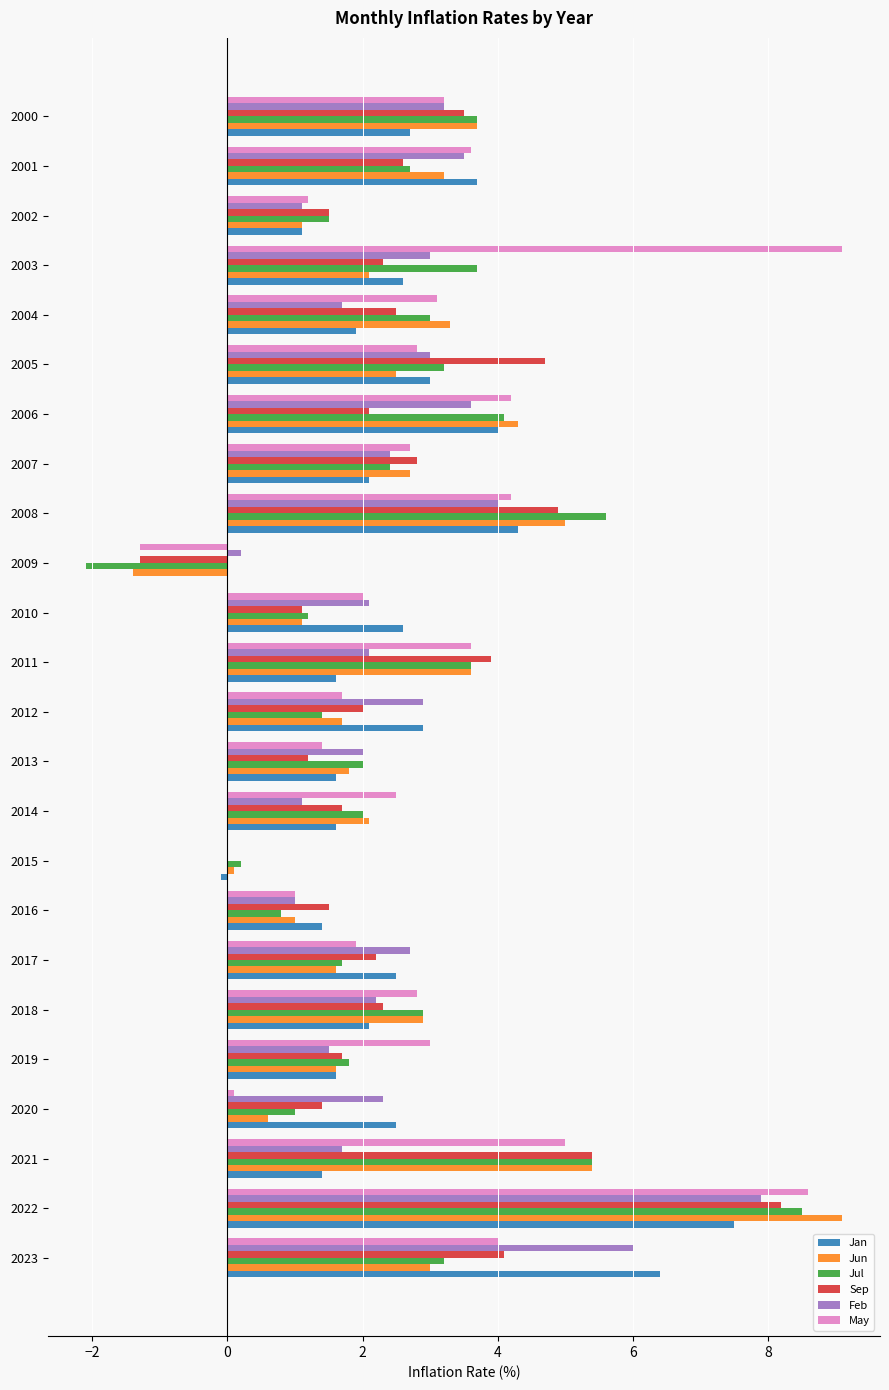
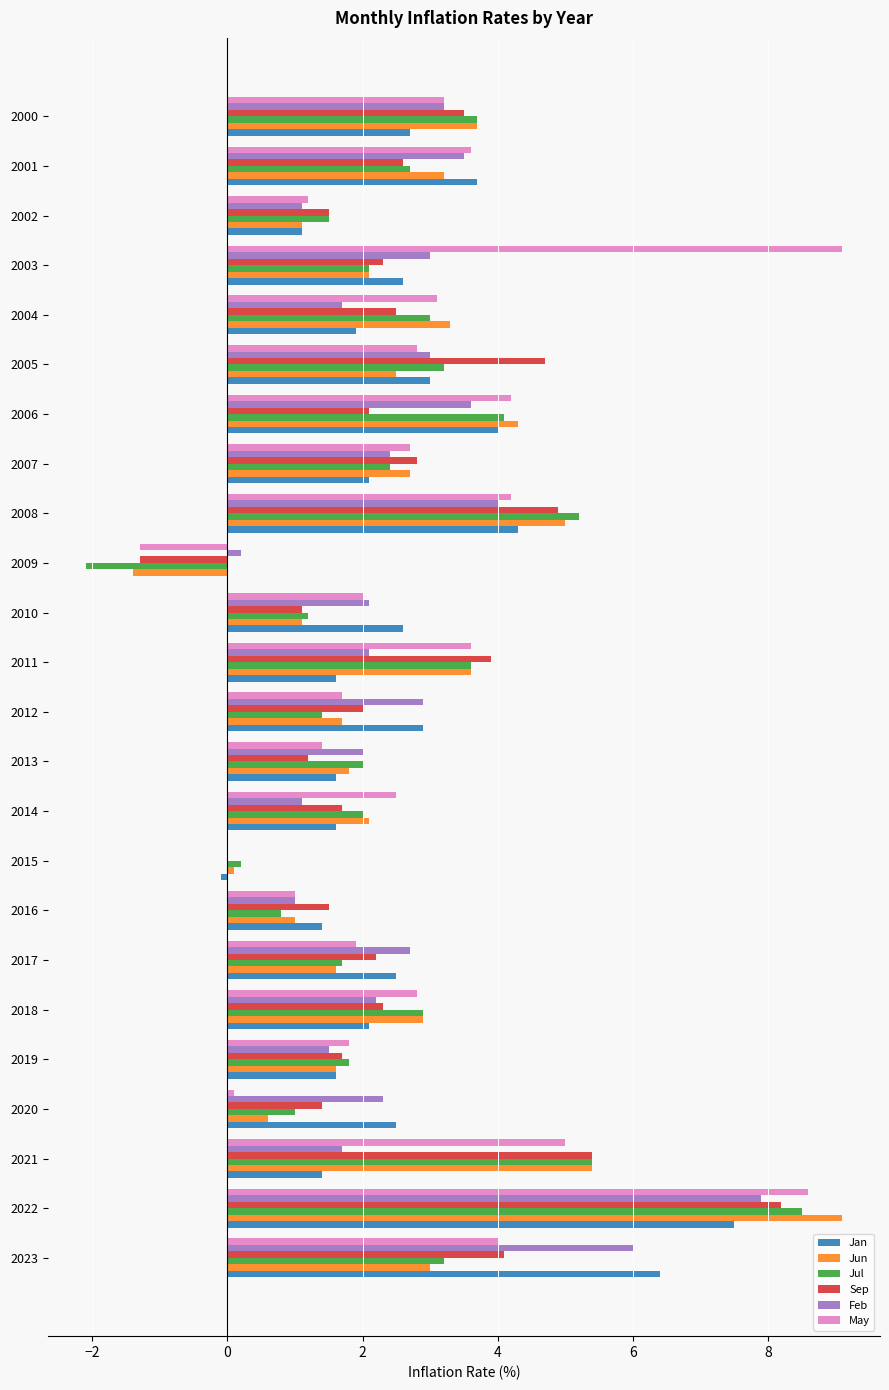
  {
    "Jan": {
      "2000": 2.7,
      "2001": 3.7,
      "2002": 1.1,
      "2003": 2.6,
      "2004": 1.9,
      "2005": 3.0,
      "2006": 4.0,
      "2007": 2.1,
      "2008": 4.3,
      "2009": 0.0,
      "2010": 2.6,
      "2011": 1.6,
      "2012": 2.9,
      "2013": 1.6,
      "2014": 1.6,
      "2015": -0.1,
      "2016": 1.4,
      "2017": 2.5,
      "2018": 2.1,
      "2019": 1.6,
      "2020": 2.5,
      "2021": 1.4,
      "2022": 7.5,
      "2023": 6.4
    },
    "Jun": {
      "2000": 3.7,
      "2001": 3.2,
      "2002": 1.1,
      "2003": 2.1,
      "2004": 3.3,
      "2005": 2.5,
      "2006": 4.3,
      "2007": 2.7,
      "2008": 5.0,
      "2009": -1.4,
      "2010": 1.1,
      "2011": 3.6,
      "2012": 1.7,
      "2013": 1.8,
      "2014": 2.1,
      "2015": 0.1,
      "2016": 1.0,
      "2017": 1.6,
      "2018": 2.9,
      "2019": 1.6,
      "2020": 0.6,
      "2021": 5.4,
      "2022": 9.1,
      "2023": 3.0
    },
    "Jul": {
      "2000": 3.7,
      "2001": 2.7,
      "2002": 1.5,
-     "2003": 3.7,
+     "2003": 2.1,
      "2004": 3.0,
      "2005": 3.2,
      "2006": 4.1,
      "2007": 2.4,
-     "2008": 5.6,
+     "2008": 5.2,
      "2009": -2.1,
      "2010": 1.2,
      "2011": 3.6,
      "2012": 1.4,
      "2013": 2.0,
      "2014": 2.0,
      "2015": 0.2,
      "2016": 0.8,
      "2017": 1.7,
      "2018": 2.9,
      "2019": 1.8,
      "2020": 1.0,
      "2021": 5.4,
      "2022": 8.5,
      "2023": 3.2
    },
    "Sep": {
      "2000": 3.5,
      "2001": 2.6,
      "2002": 1.5,
      "2003": 2.3,
      "2004": 2.5,
      "2005": 4.7,
      "2006": 2.1,
      "2007": 2.8,
      "2008": 4.9,
      "2009": -1.3,
      "2010": 1.1,
      "2011": 3.9,
      "2012": 2.0,
      "2013": 1.2,
      "2014": 1.7,
      "2015": 0.0,
      "2016": 1.5,
      "2017": 2.2,
      "2018": 2.3,
      "2019": 1.7,
      "2020": 1.4,
      "2021": 5.4,
      "2022": 8.2,
      "2023": 4.1
    },
    "Feb": {
      "2000": 3.2,
      "2001": 3.5,
      "2002": 1.1,
      "2003": 3.0,
      "2004": 1.7,
      "2005": 3.0,
      "2006": 3.6,
      "2007": 2.4,
      "2008": 4.0,
      "2009": 0.2,
      "2010": 2.1,
      "2011": 2.1,
      "2012": 2.9,
      "2013": 2.0,
      "2014": 1.1,
      "2015": 0.0,
      "2016": 1.0,
      "2017": 2.7,
      "2018": 2.2,
      "2019": 1.5,
      "2020": 2.3,
      "2021": 1.7,
      "2022": 7.9,
      "2023": 6.0
    },
    "May": {
      "2000": 3.2,
      "2001": 3.6,
      "2002": 1.2,
      "2003": 9.1,
      "2004": 3.1,
      "2005": 2.8,
      "2006": 4.2,
      "2007": 2.7,
      "2008": 4.2,
      "2009": -1.3,
      "2010": 2.0,
      "2011": 3.6,
      "2012": 1.7,
      "2013": 1.4,
      "2014": 2.5,
      "2015": 0.0,
      "2016": 1.0,
      "2017": 1.9,
      "2018": 2.8,
-     "2019": 3.0,
+     "2019": 1.8,
      "2020": 0.1,
      "2021": 5.0,
      "2022": 8.6,
      "2023": 4.0
    }
  }
